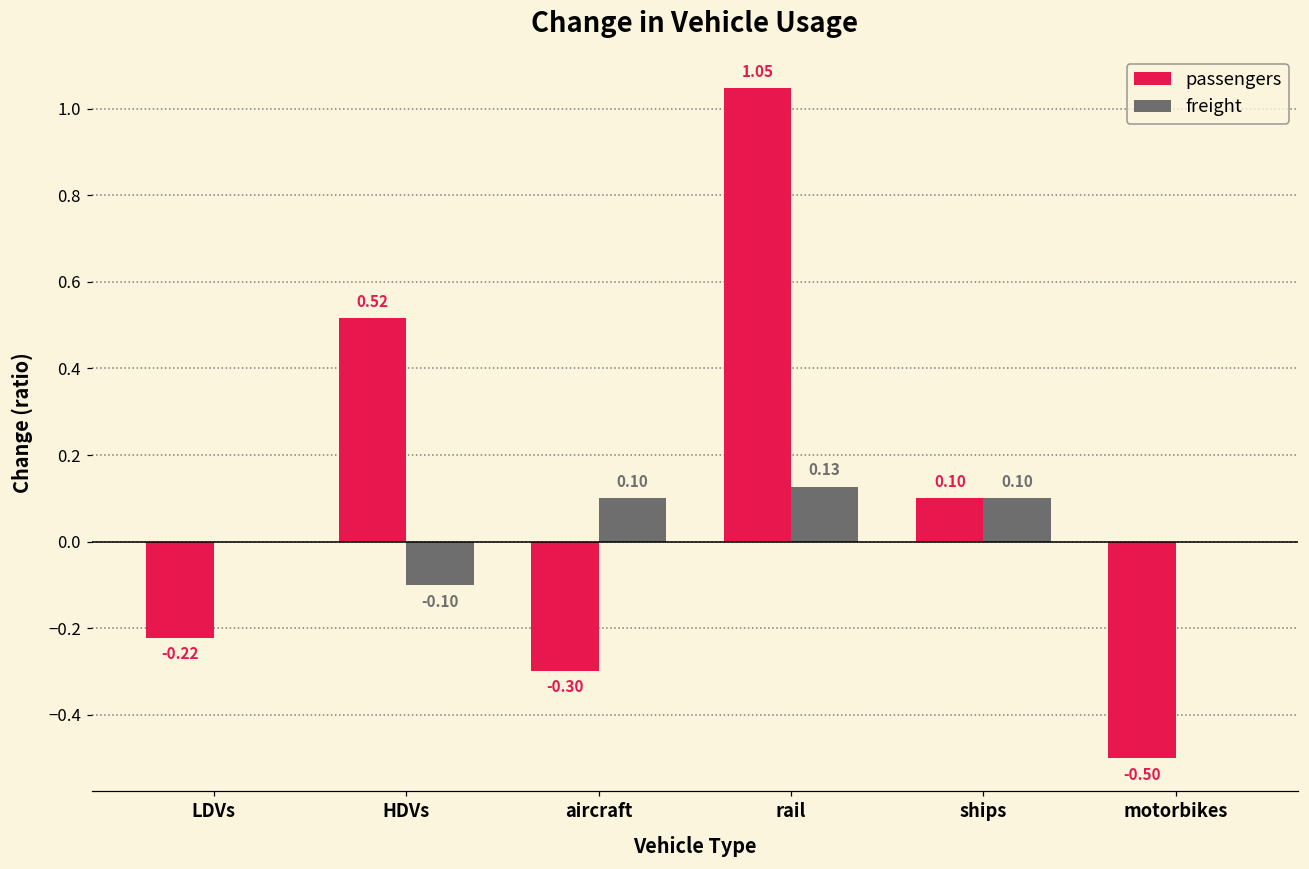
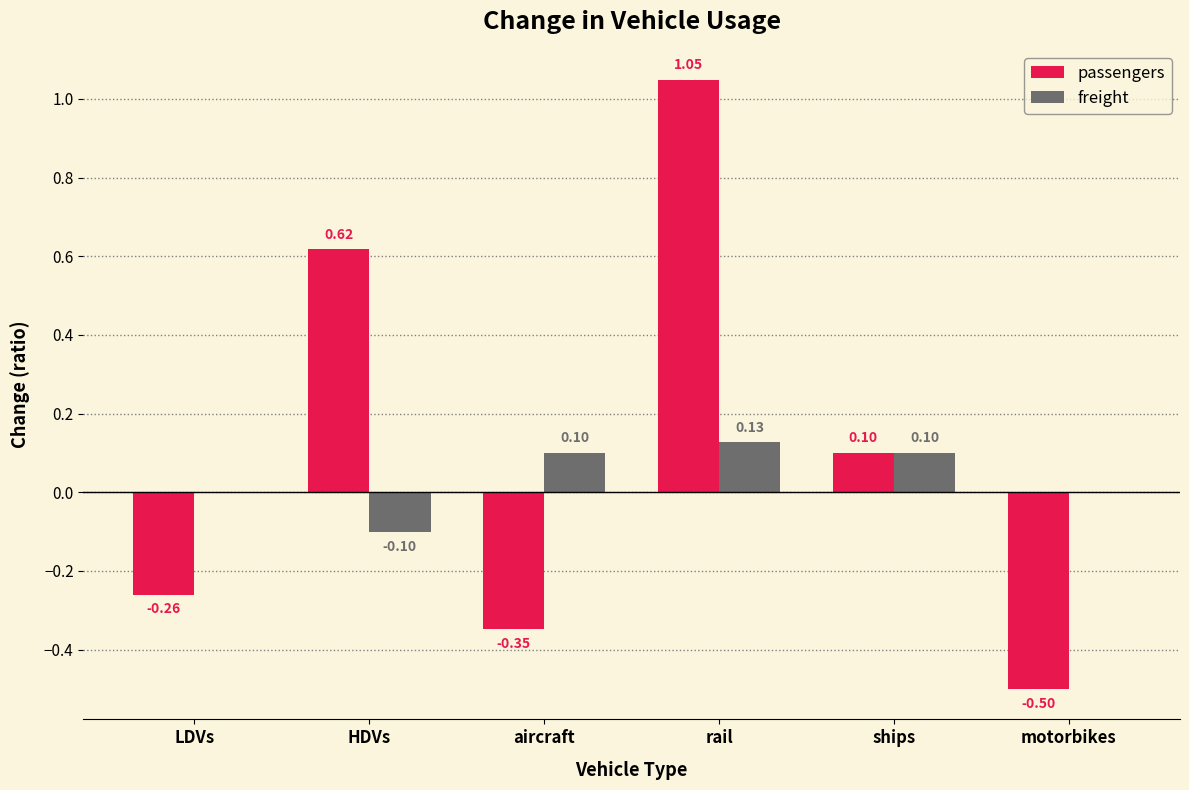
  {
    "passengers": {
-     "LDVs": -0.22,
-     "HDVs": 0.52,
-     "aircraft": -0.30,
+     "LDVs": -0.26,
+     "HDVs": 0.62,
+     "aircraft": -0.35,
      "rail": 1.05,
      "ships": 0.10,
      "motorbikes": -0.50
    },
    "freight": {
      "HDVs": -0.10,
      "aircraft": 0.10,
      "rail": 0.13,
      "ships": 0.10
    }
  }
